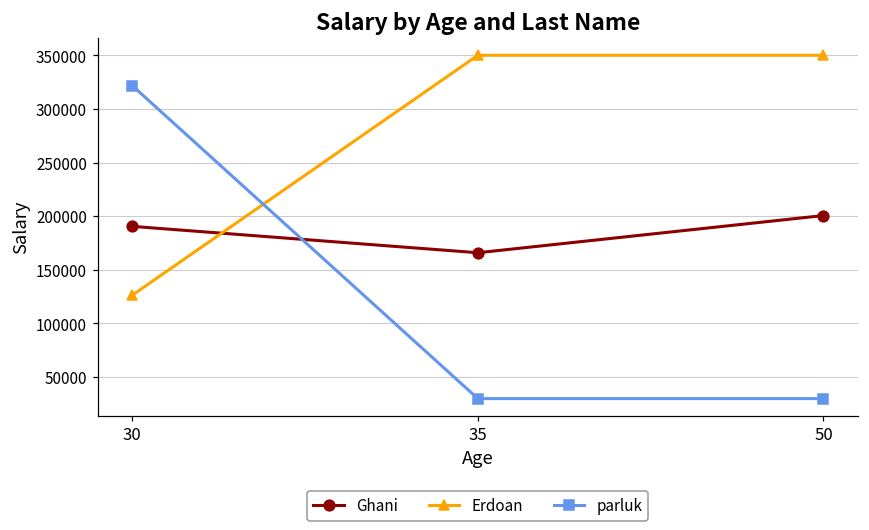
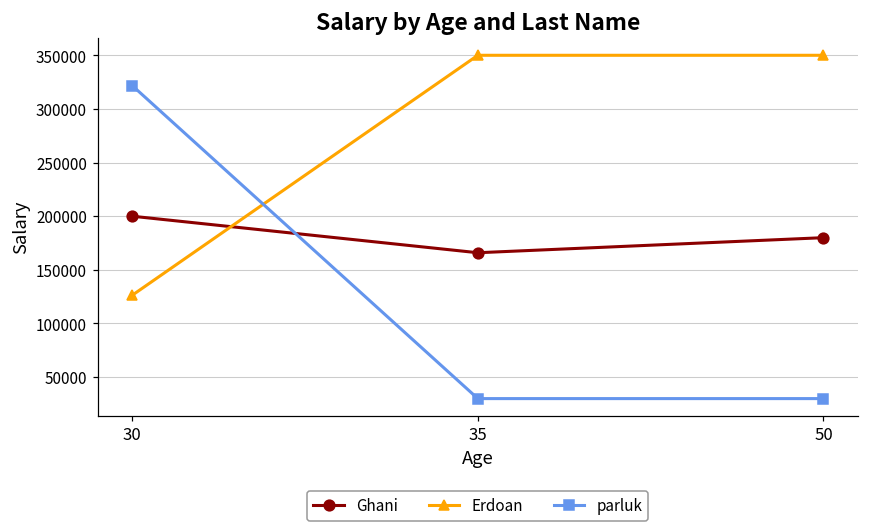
  {
    "Ghani": {
-     "30": 190000,
+     "30": 200000,
      "35": 170000,
-     "50": 200000
+     "50": 180000
    },
    "Erdoan": {
      "30": 130000,
      "35": 350000,
      "50": 350000
    },
    "parluk": {
      "30": 320000,
      "35": 30000,
      "50": 30000
    }
  }
